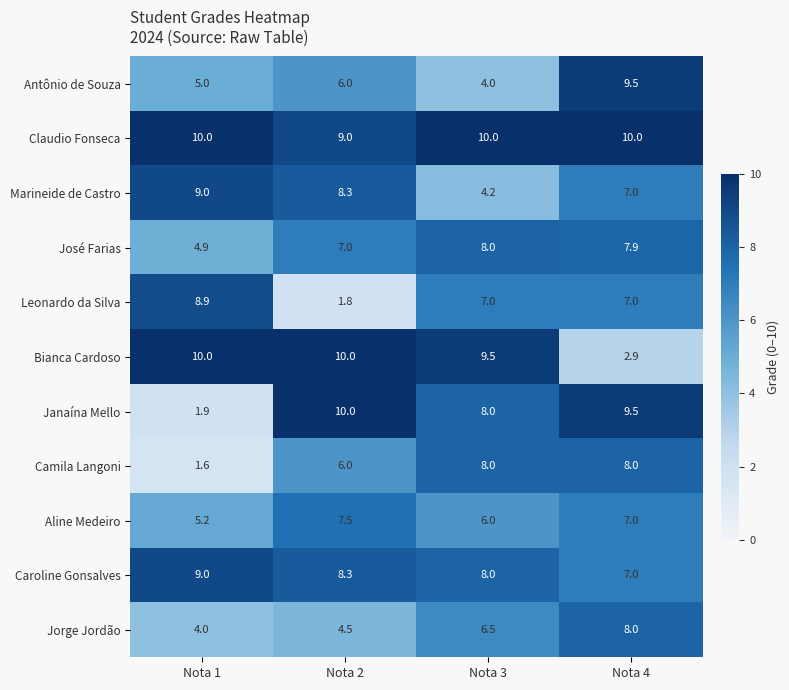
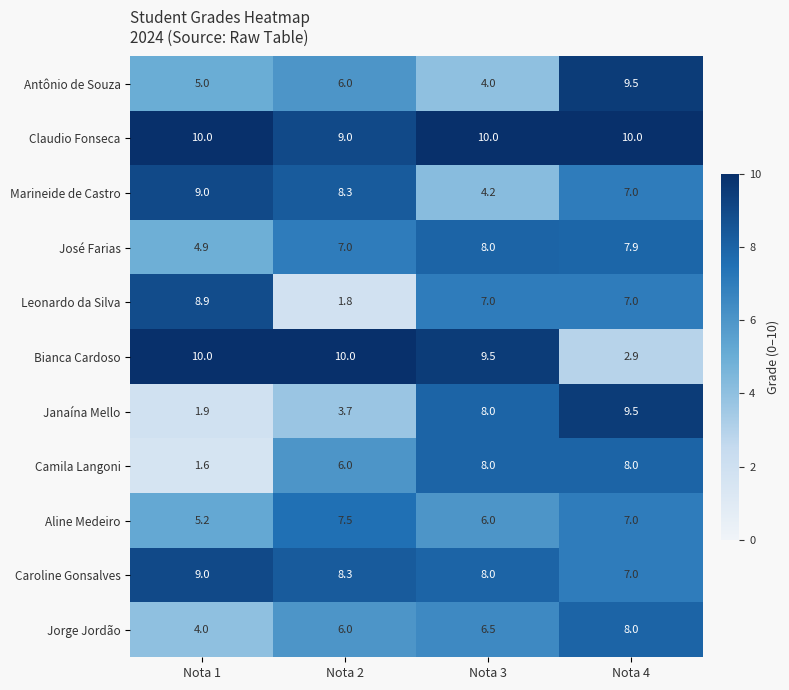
  {
    "Antônio de Souza": {
      "Nota 1": 5.0,
      "Nota 2": 6.0,
      "Nota 3": 4.0,
      "Nota 4": 9.5
    },
    "Claudio Fonseca": {
      "Nota 1": 10.0,
      "Nota 2": 9.0,
      "Nota 3": 10.0,
      "Nota 4": 10.0
    },
    "Marineide de Castro": {
      "Nota 1": 9.0,
      "Nota 2": 8.3,
      "Nota 3": 4.2,
      "Nota 4": 7.0
    },
    "José Farias": {
      "Nota 1": 4.9,
      "Nota 2": 7.0,
      "Nota 3": 8.0,
      "Nota 4": 7.9
    },
    "Leonardo da Silva": {
      "Nota 1": 8.9,
      "Nota 2": 1.8,
      "Nota 3": 7.0,
      "Nota 4": 7.0
    },
    "Bianca Cardoso": {
      "Nota 1": 10.0,
      "Nota 2": 10.0,
      "Nota 3": 9.5,
      "Nota 4": 2.9
    },
    "Janaína Mello": {
      "Nota 1": 1.9,
-     "Nota 2": 10.0,
+     "Nota 2": 3.7,
      "Nota 3": 8.0,
      "Nota 4": 9.5
    },
    "Camila Langoni": {
      "Nota 1": 1.6,
      "Nota 2": 6.0,
      "Nota 3": 8.0,
      "Nota 4": 8.0
    },
    "Aline Medeiro": {
      "Nota 1": 5.2,
      "Nota 2": 7.5,
      "Nota 3": 6.0,
      "Nota 4": 7.0
    },
    "Caroline Gonsalves": {
      "Nota 1": 9.0,
      "Nota 2": 8.3,
      "Nota 3": 8.0,
      "Nota 4": 7.0
    },
    "Jorge Jordão": {
      "Nota 1": 4.0,
-     "Nota 2": 4.5,
+     "Nota 2": 6.0,
      "Nota 3": 6.5,
      "Nota 4": 8.0
    }
  }
